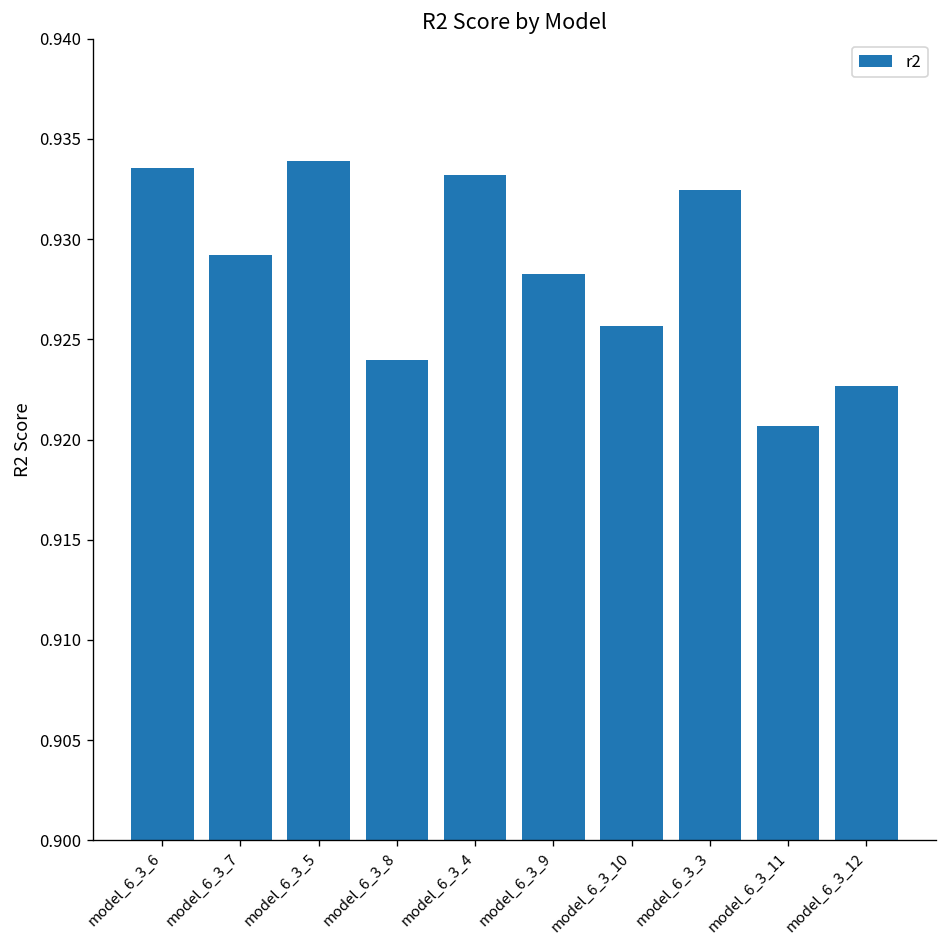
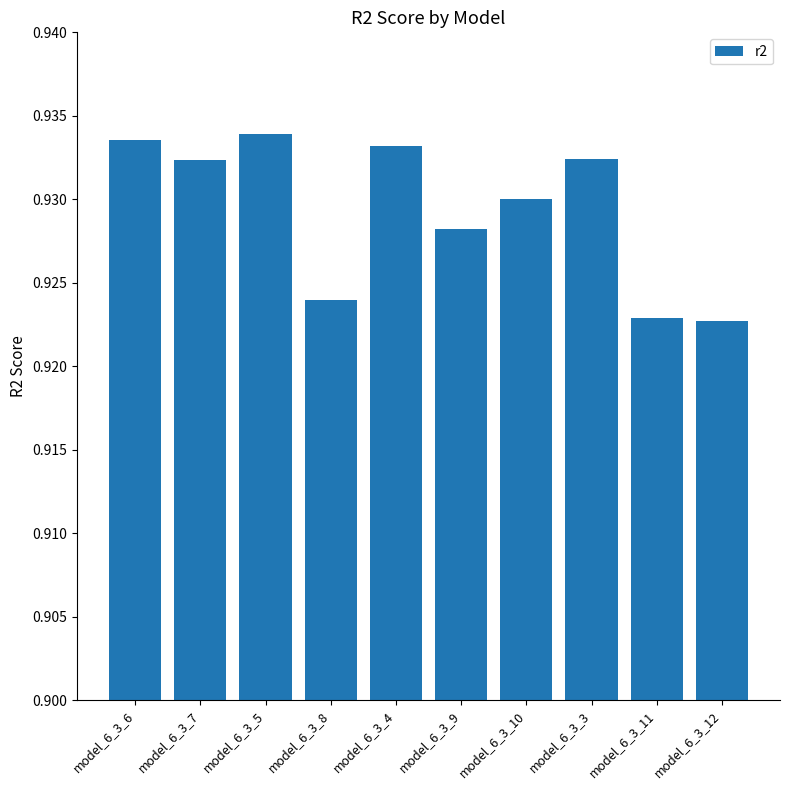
  {
    "model_6_3_6": 0.9336,
-   "model_6_3_7": 0.9292,
+   "model_6_3_7": 0.9324,
    "model_6_3_5": 0.9339,
    "model_6_3_8": 0.9240,
    "model_6_3_4": 0.9332,
    "model_6_3_9": 0.9282,
-   "model_6_3_10": 0.9256,
+   "model_6_3_10": 0.9300,
    "model_6_3_3": 0.9324,
-   "model_6_3_11": 0.9207,
+   "model_6_3_11": 0.9229,
    "model_6_3_12": 0.9227
  }
